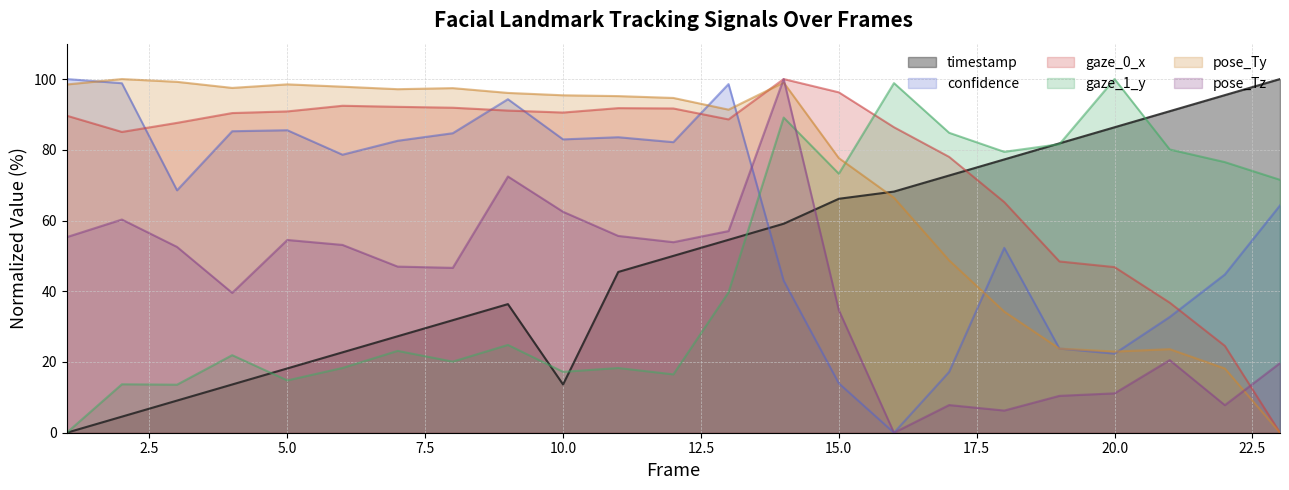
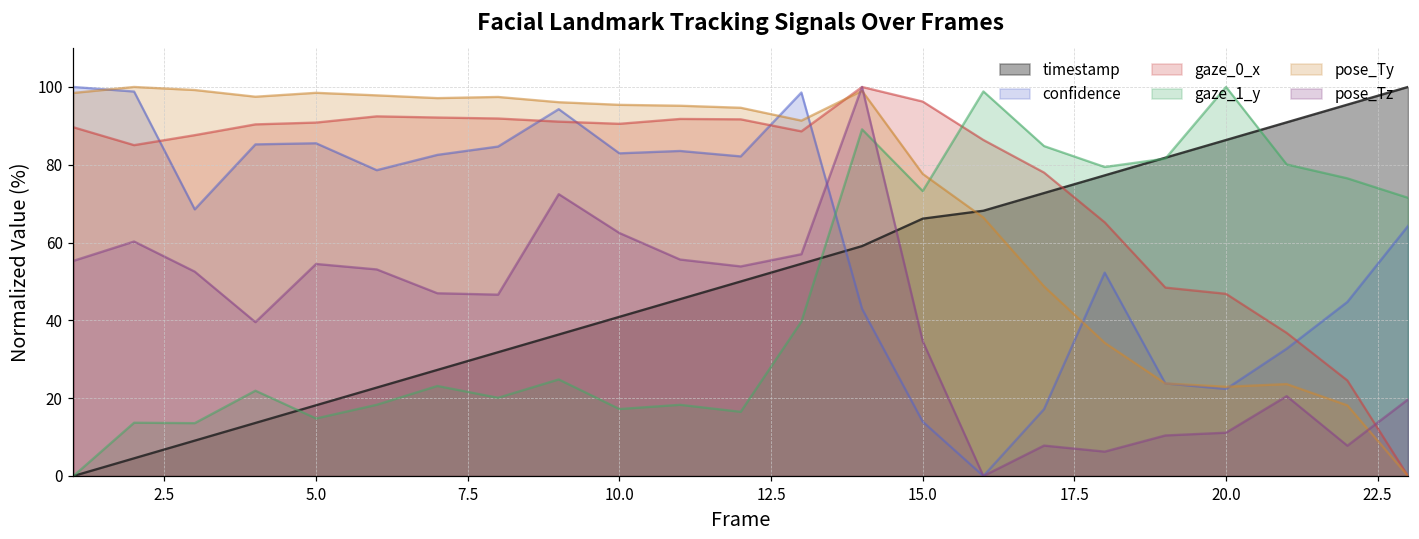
  {
    "timestamp": {
      "5.0": 18,
-     "10.0": 14,
+     "10.0": 41,
      "15.0": 66,
      "20.0": 86
    }
  }
